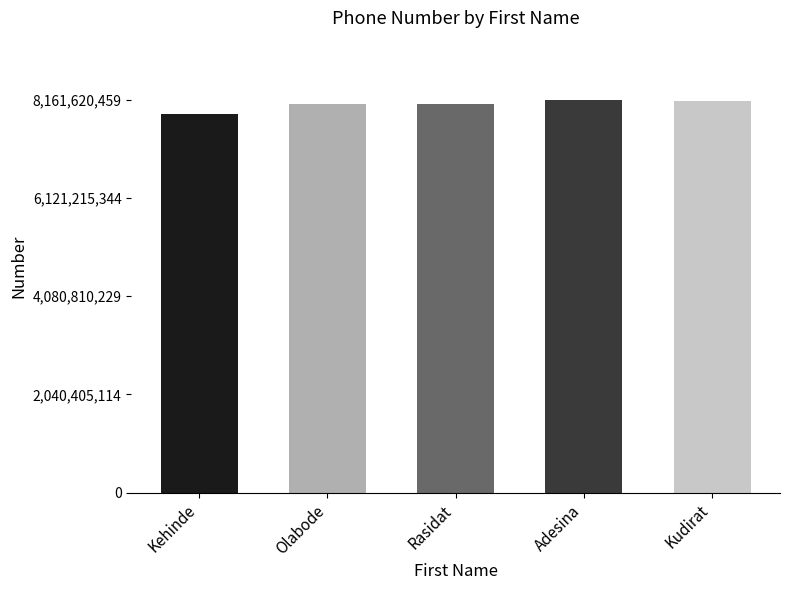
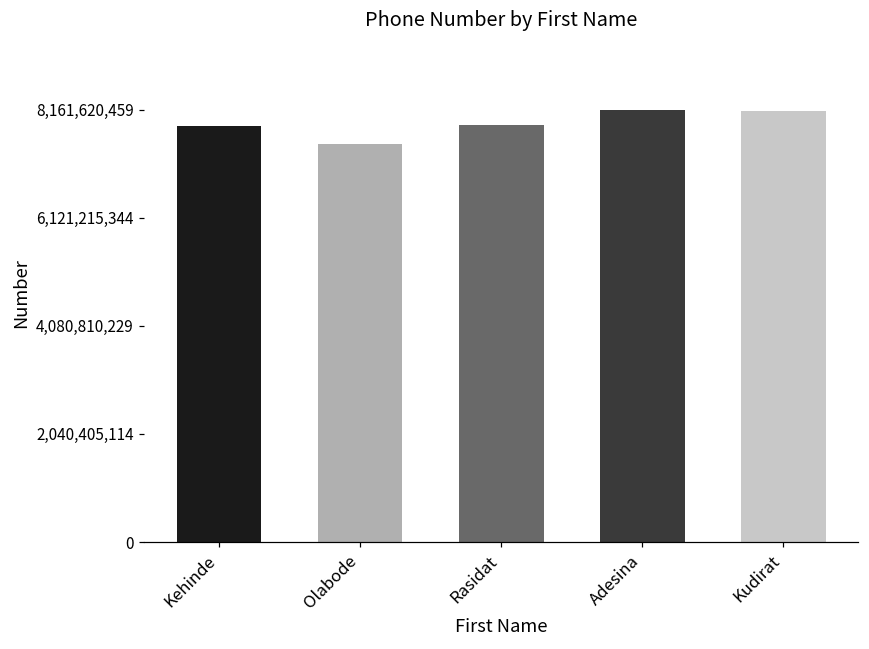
  {
    "Kehinde": "7,900,000,000",
-   "Olabode": "8,100,000,000",
-   "Rasidat": "8,100,000,000",
+   "Olabode": "7,500,000,000",
+   "Rasidat": "7,900,000,000",
    "Adesina": "8,200,000,000",
    "Kudirat": "8,100,000,000"
  }
